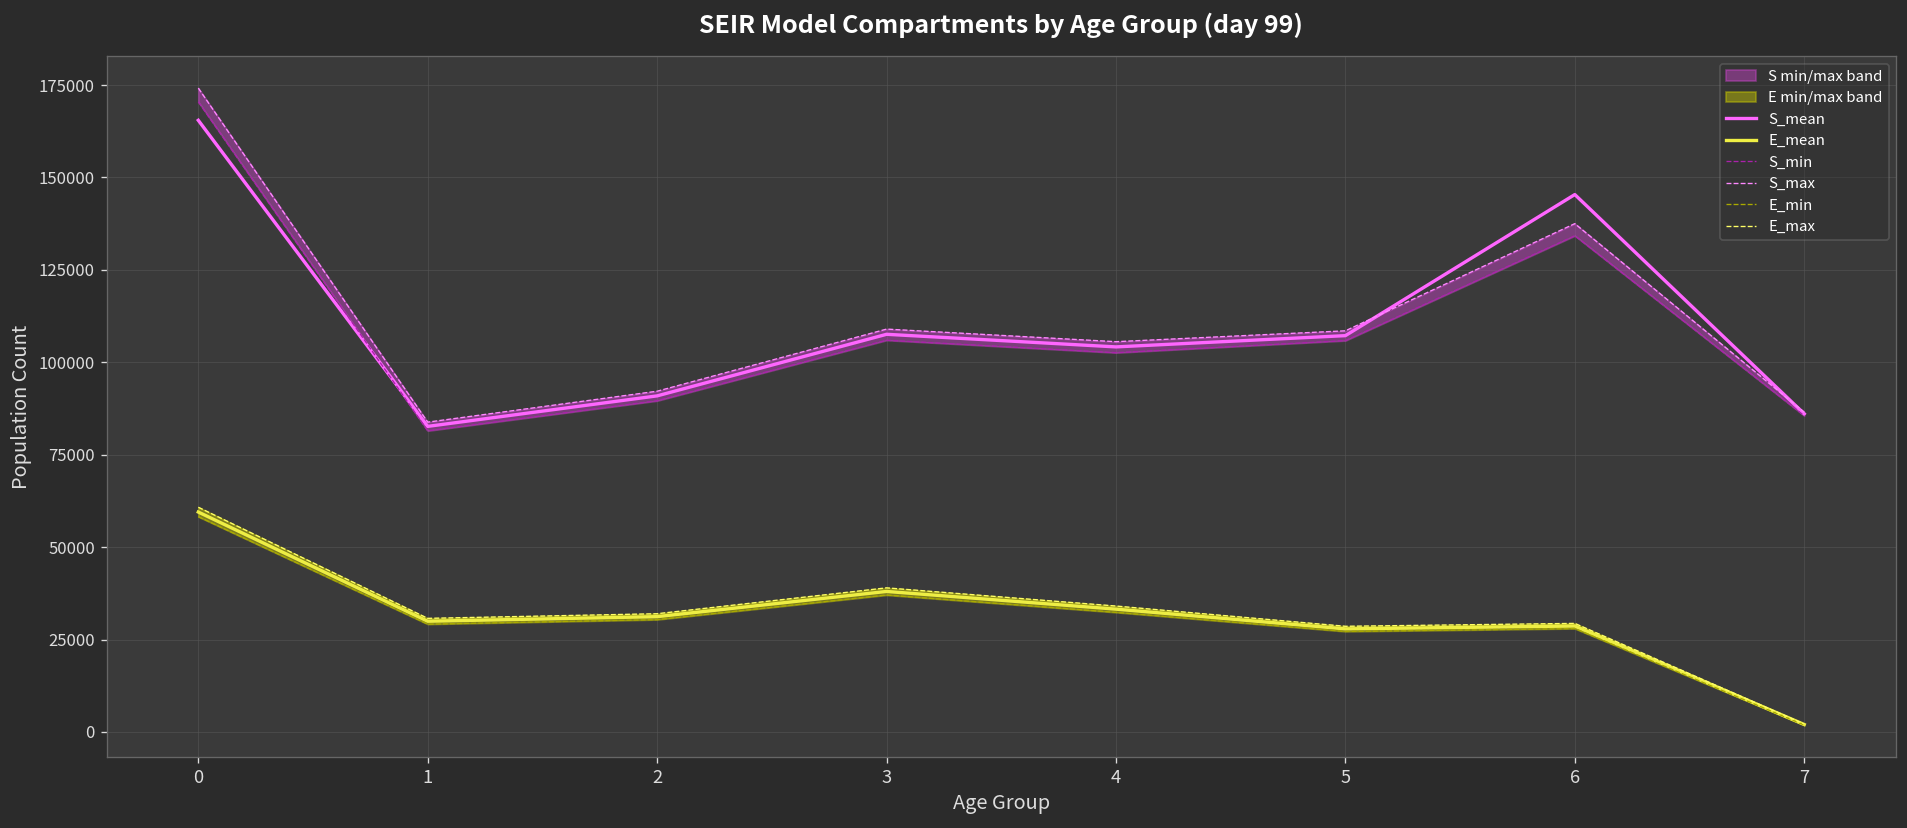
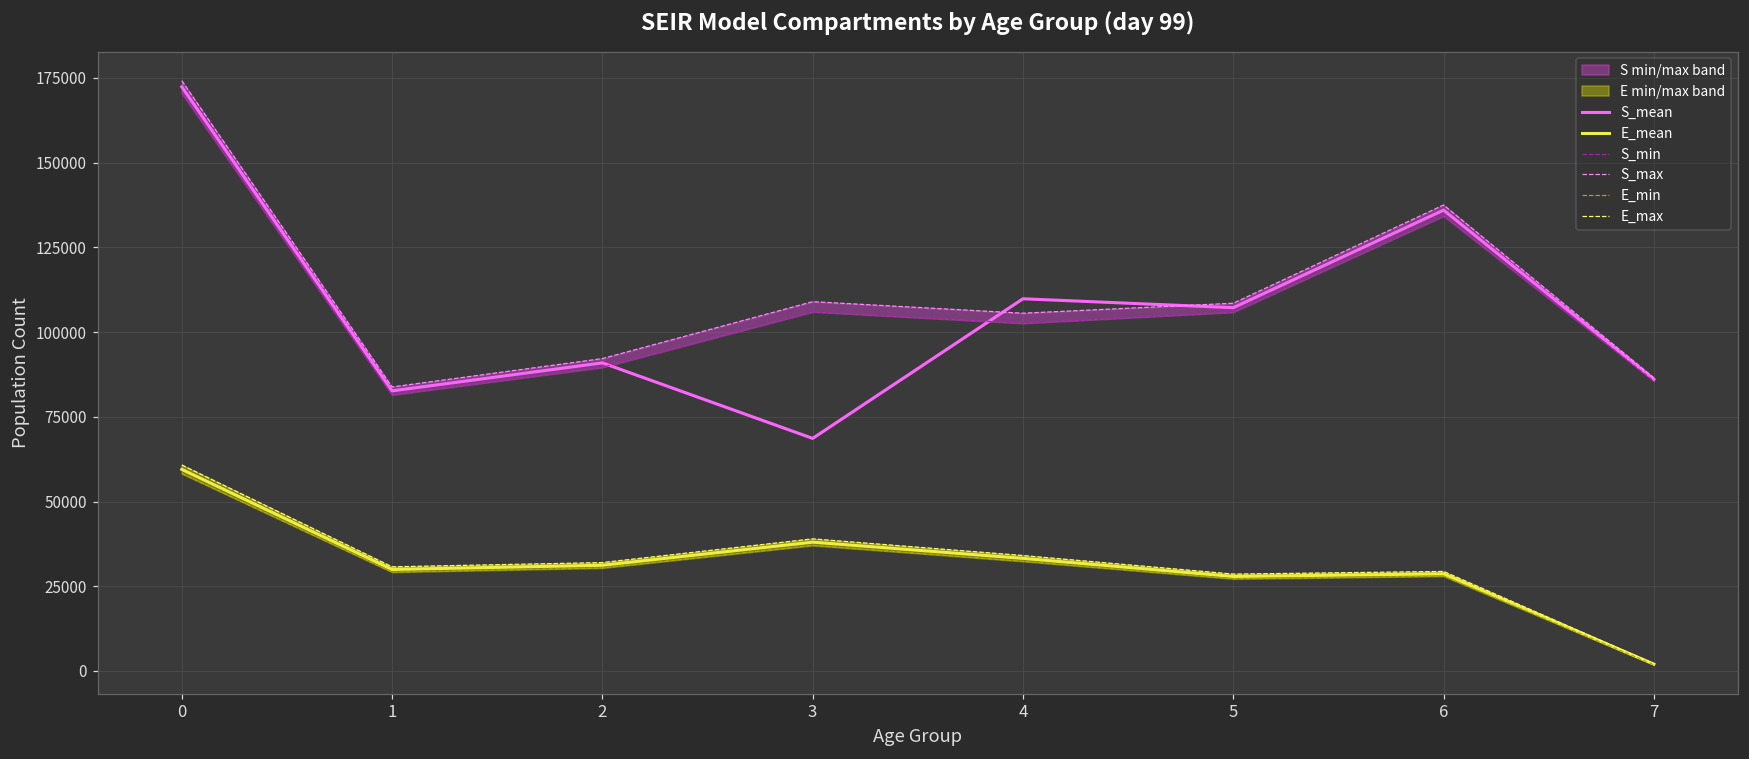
  {
    "S_mean": {
-     "0": 165000,
+     "0": 172000,
      "1": 83000,
      "2": 91000,
-     "3": 108000,
-     "4": 104000,
+     "3": 69000,
+     "4": 110000,
      "5": 107000,
-     "6": 145000
+     "6": 136000
    },
    "E_mean": {
      "0": 59000,
      "3": 38000,
      "4": 33000
    }
  }
